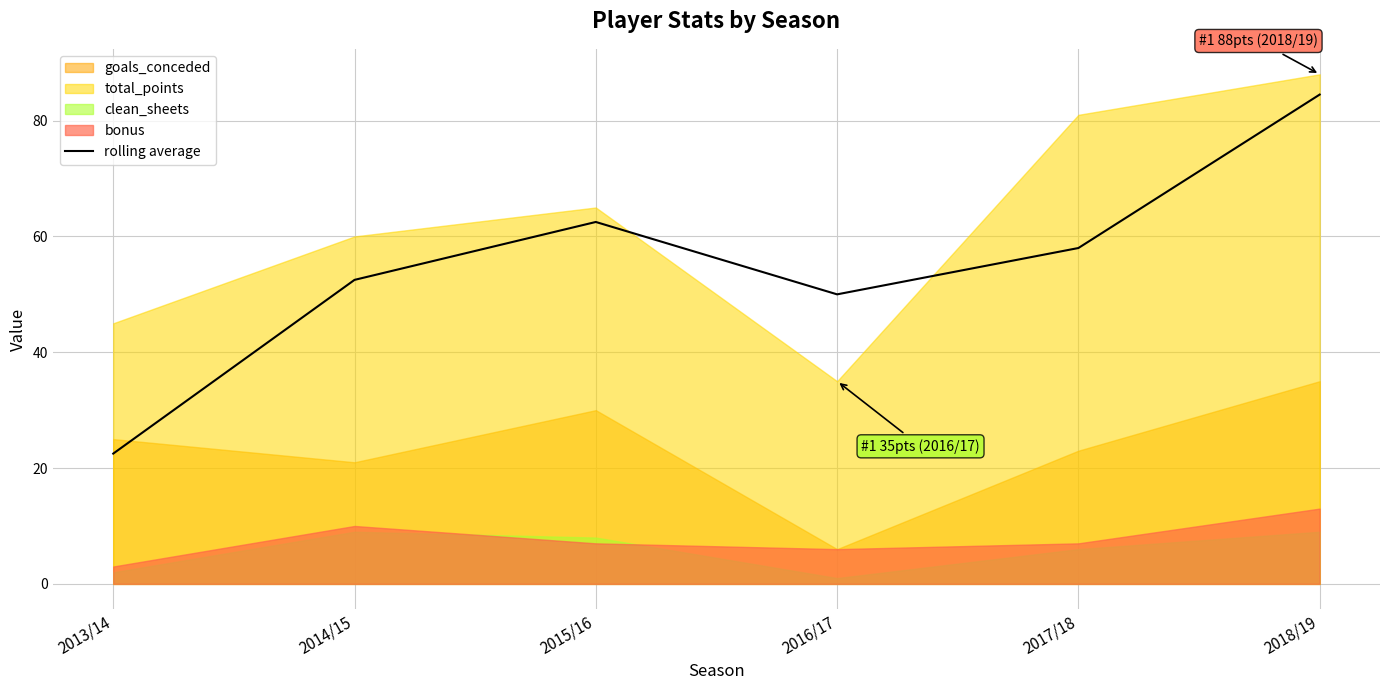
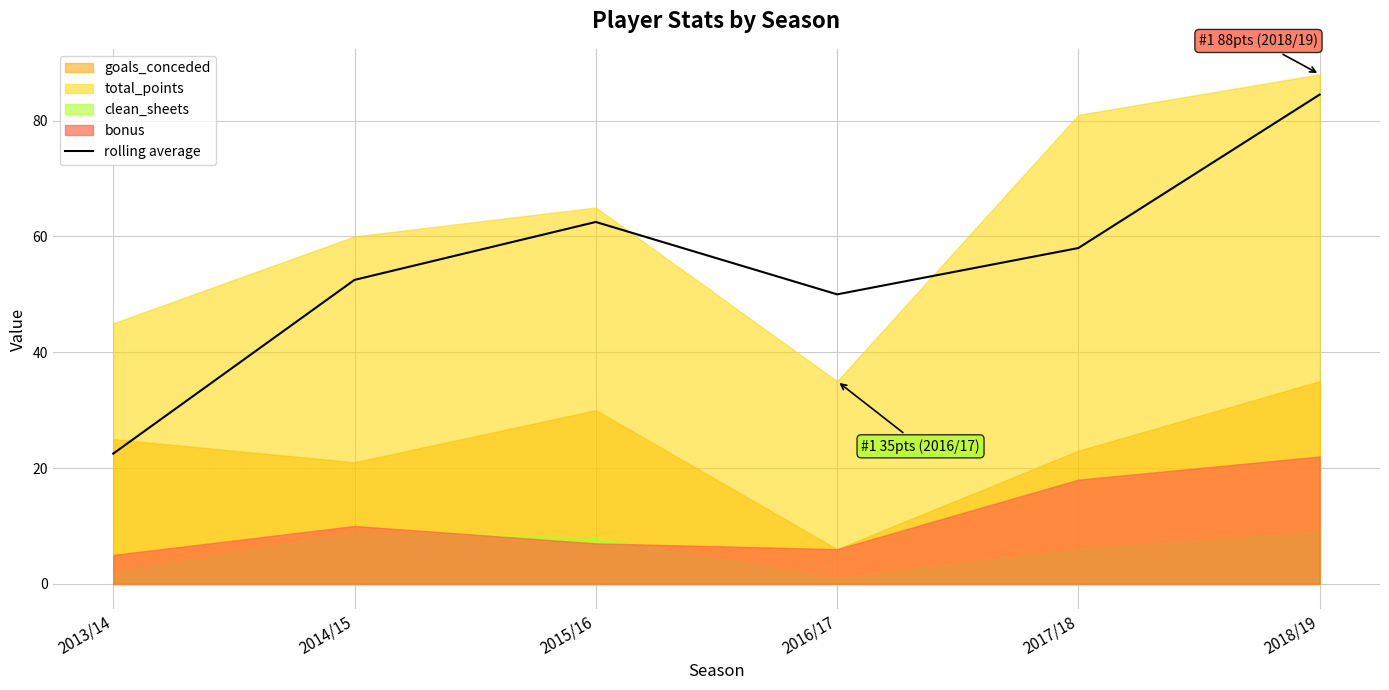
  {
    "rolling average": {
      "2013/14": 23,
      "2014/15": 53,
      "2015/16": 63,
      "2016/17": 50,
      "2017/18": 58,
      "2018/19": 85
    },
    "clean_sheets": {
      "2013/14": 2,
      "2014/15": 9,
      "2015/16": 8,
      "2016/17": 1,
      "2017/18": 6,
      "2018/19": 9
    },
    "bonus": {
-     "2013/14": 3,
+     "2013/14": 5,
      "2014/15": 10,
      "2015/16": 7,
-     "2017/18": 7,
-     "2018/19": 13
+     "2017/18": 18,
+     "2018/19": 22
    }
  }
